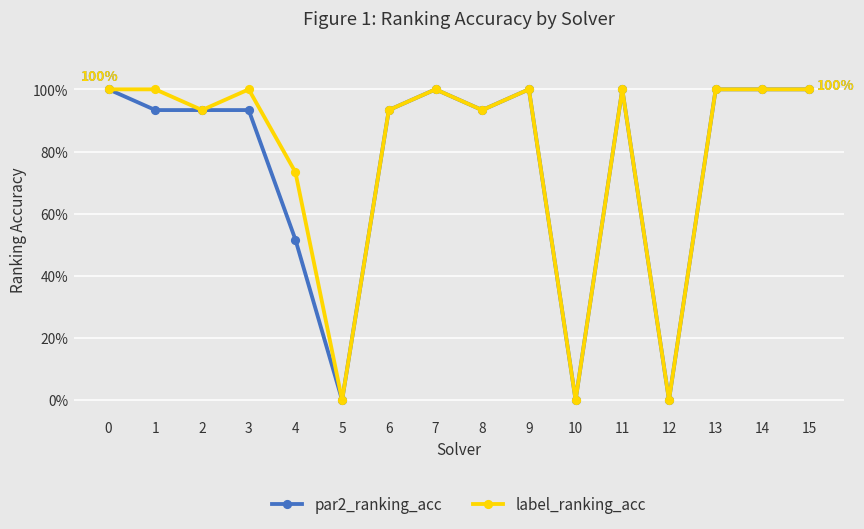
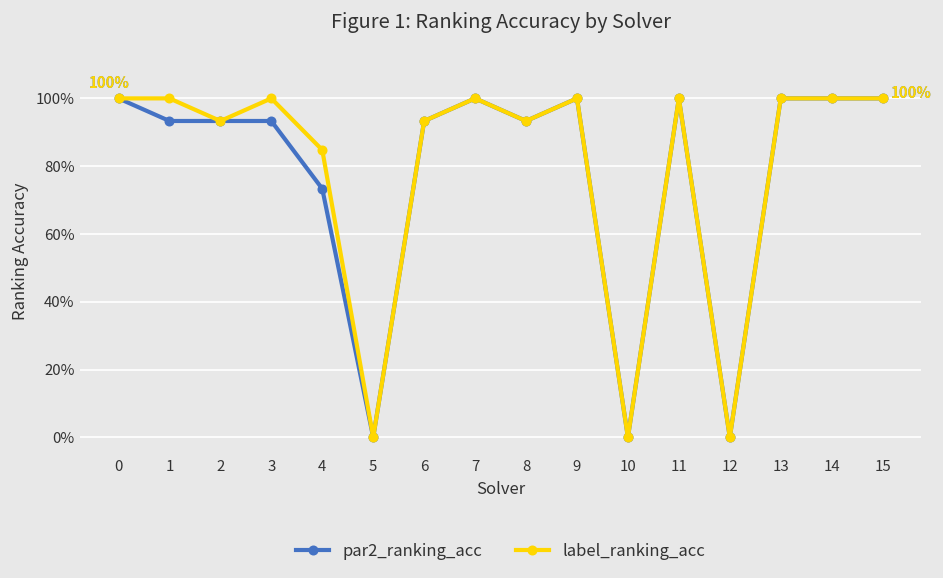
  {
    "par2_ranking_acc": {
      "1": "93%",
      "3": "93%",
-     "4": "52%"
+     "4": "73%"
    },
    "label_ranking_acc": {
      "1": "100%",
      "3": "100%",
-     "4": "73%"
+     "4": "85%"
    }
  }
